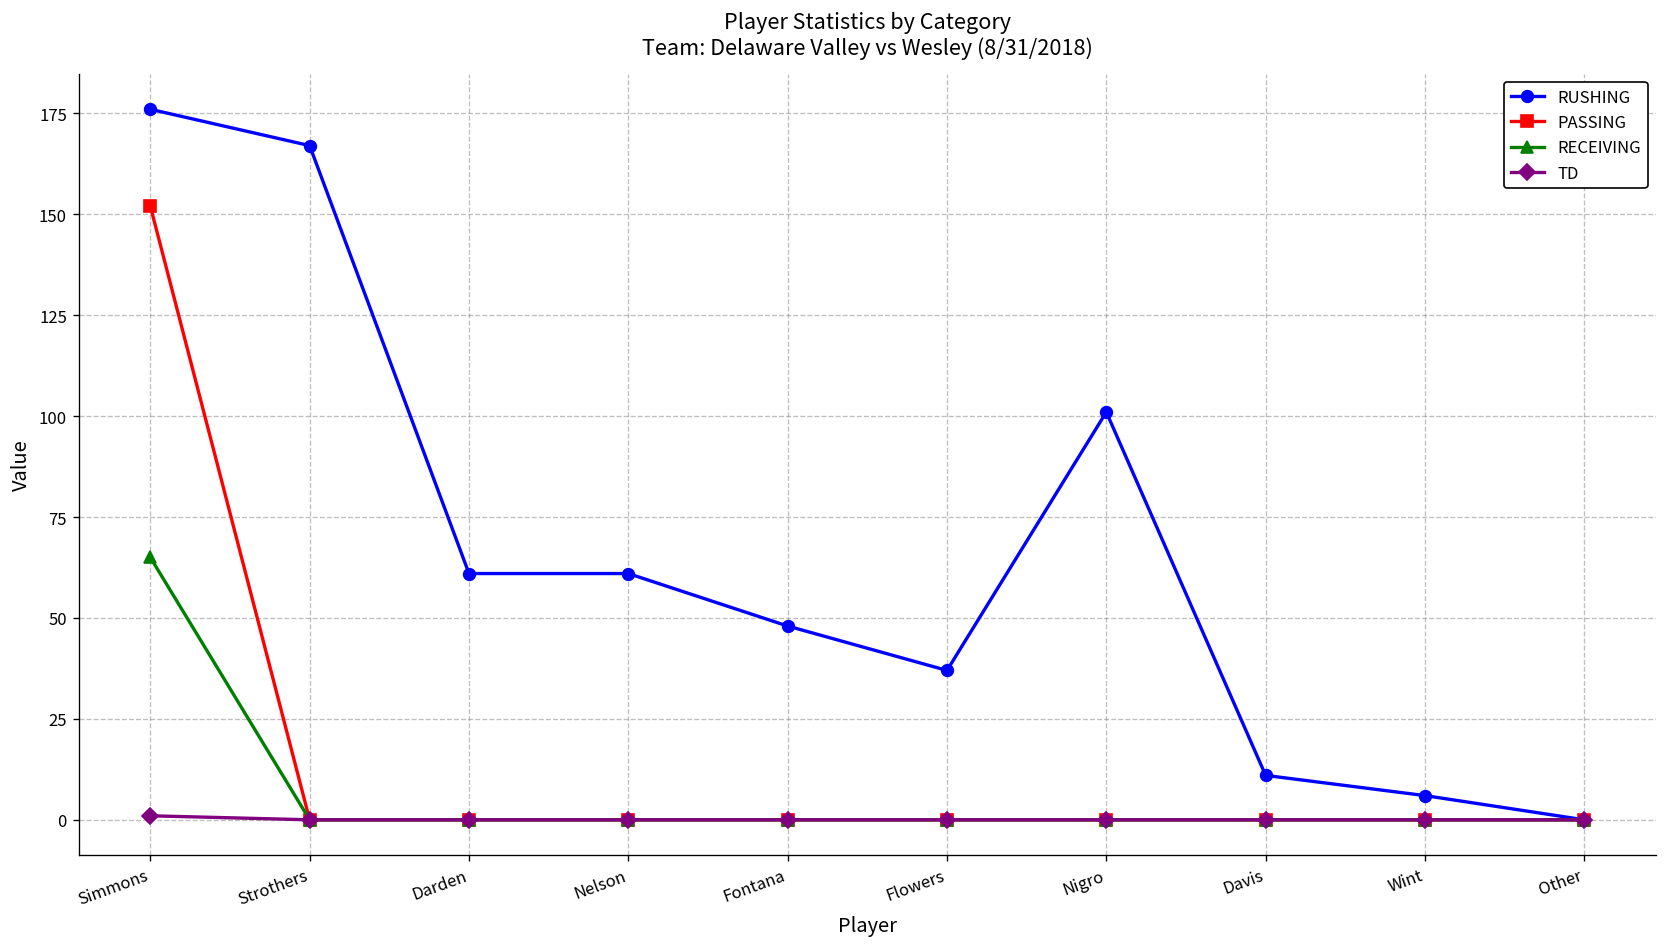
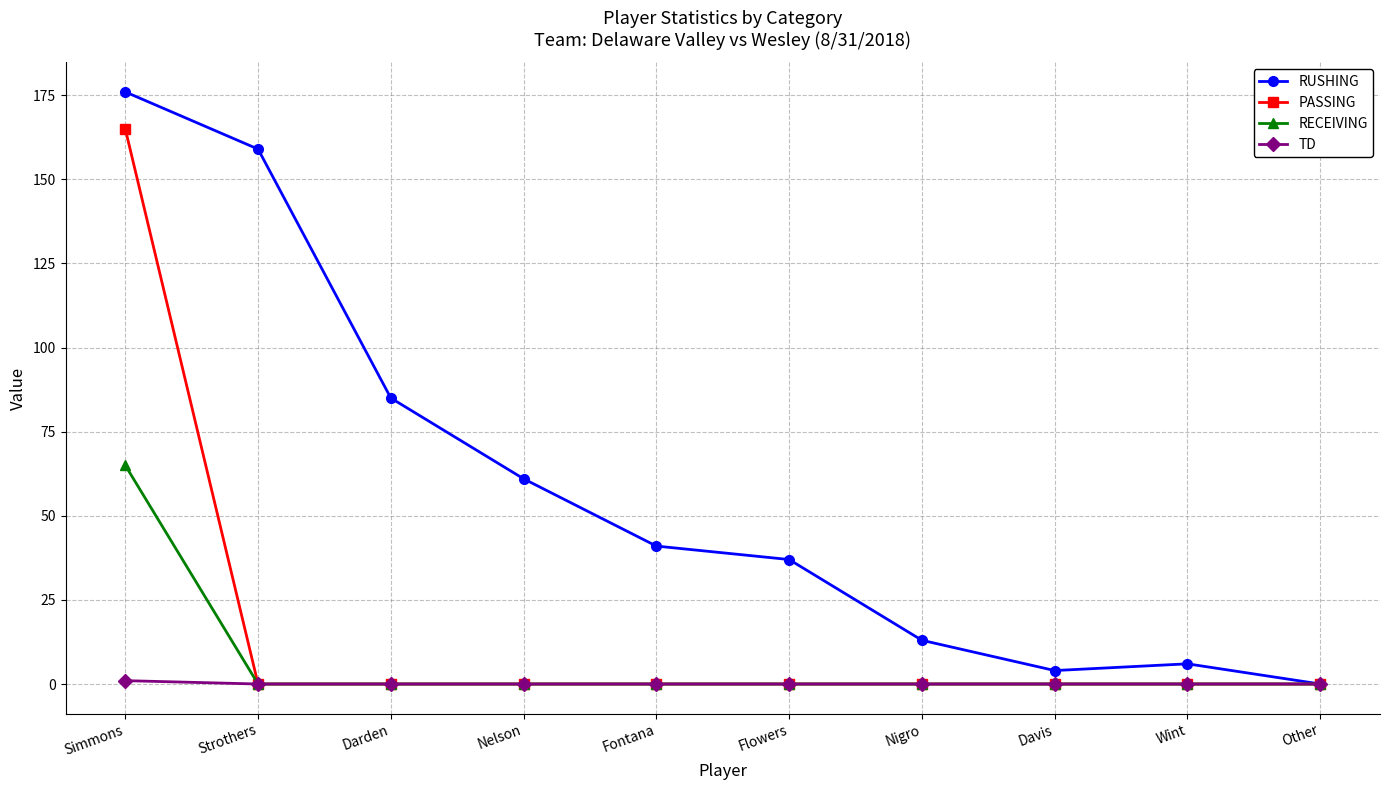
  {
    "RUSHING": {
      "Simmons": 176,
-     "Strothers": 167,
-     "Darden": 61,
+     "Strothers": 159,
+     "Darden": 85,
      "Nelson": 61,
-     "Fontana": 48,
+     "Fontana": 41,
      "Flowers": 37,
-     "Nigro": 101,
-     "Davis": 11,
+     "Nigro": 13,
+     "Davis": 4,
      "Wint": 6
    },
    "PASSING": {
-     "Simmons": 152
+     "Simmons": 165
    },
    "RECEIVING": {
      "Simmons": 65
    },
    "TD": {
      "Simmons": 1
    }
  }
